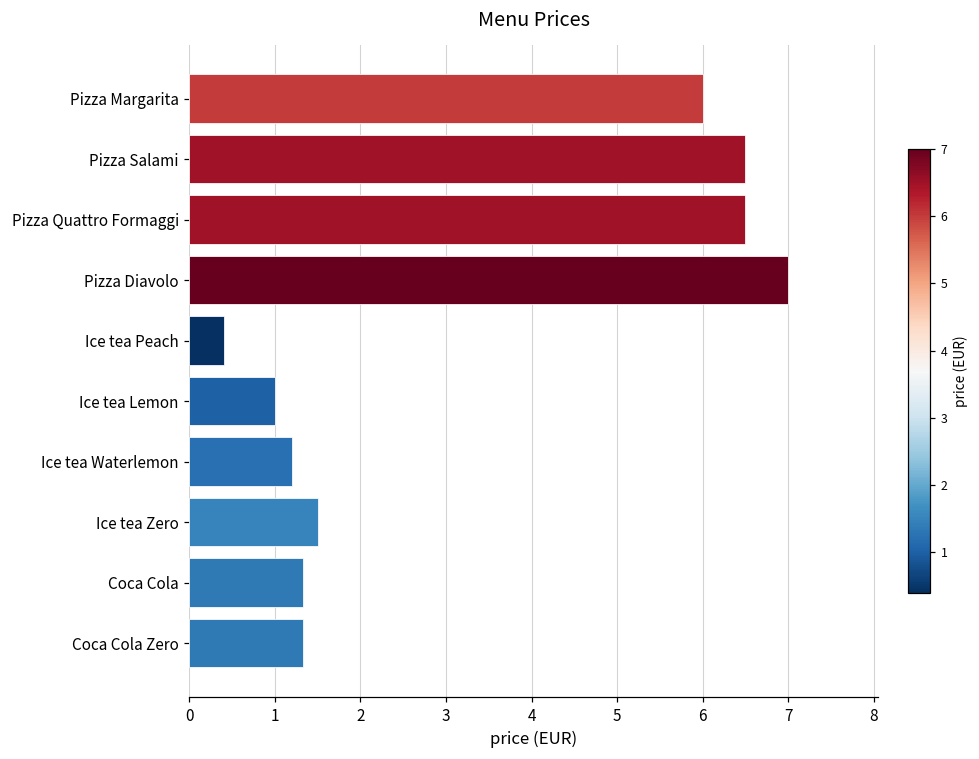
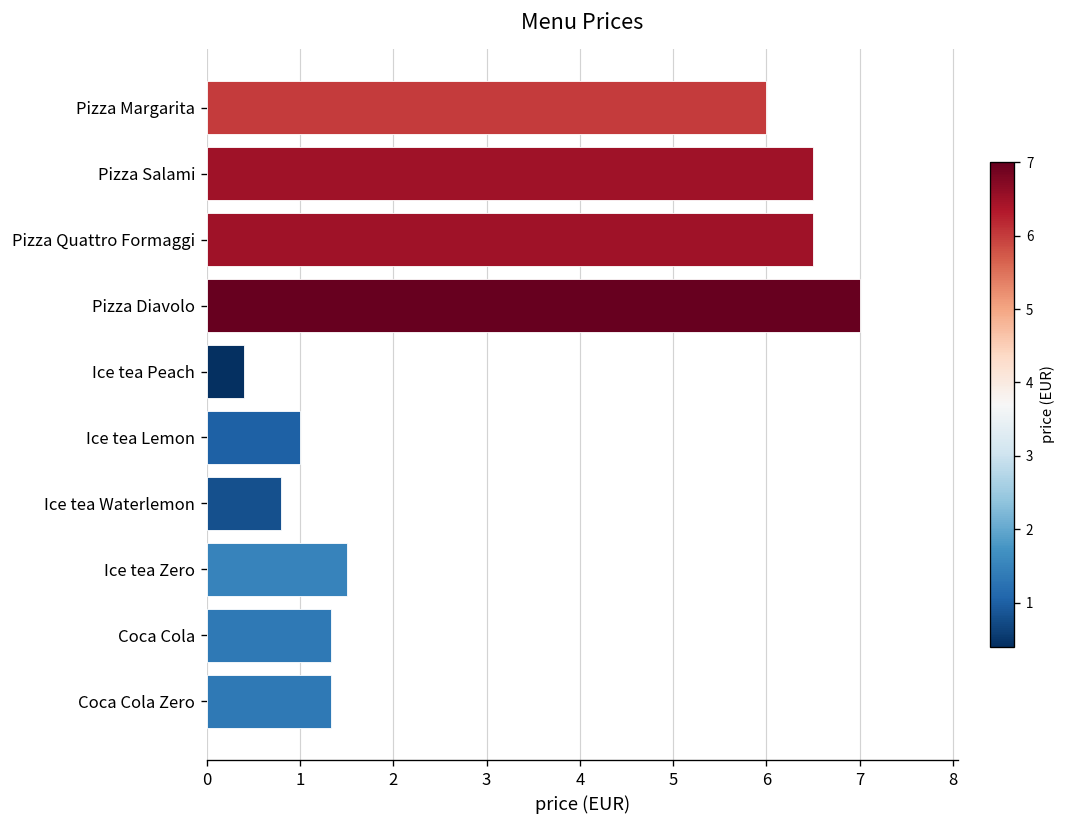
  {
    "Pizza Margarita": 6.0,
    "Pizza Salami": 6.5,
    "Pizza Quattro Formaggi": 6.5,
    "Pizza Diavolo": 7.0,
    "Ice tea Peach": 0.4,
    "Ice tea Lemon": 1.0,
-   "Ice tea Waterlemon": 1.2,
+   "Ice tea Waterlemon": 0.8,
    "Ice tea Zero": 1.5,
    "Coca Cola": 1.3,
    "Coca Cola Zero": 1.3
  }
